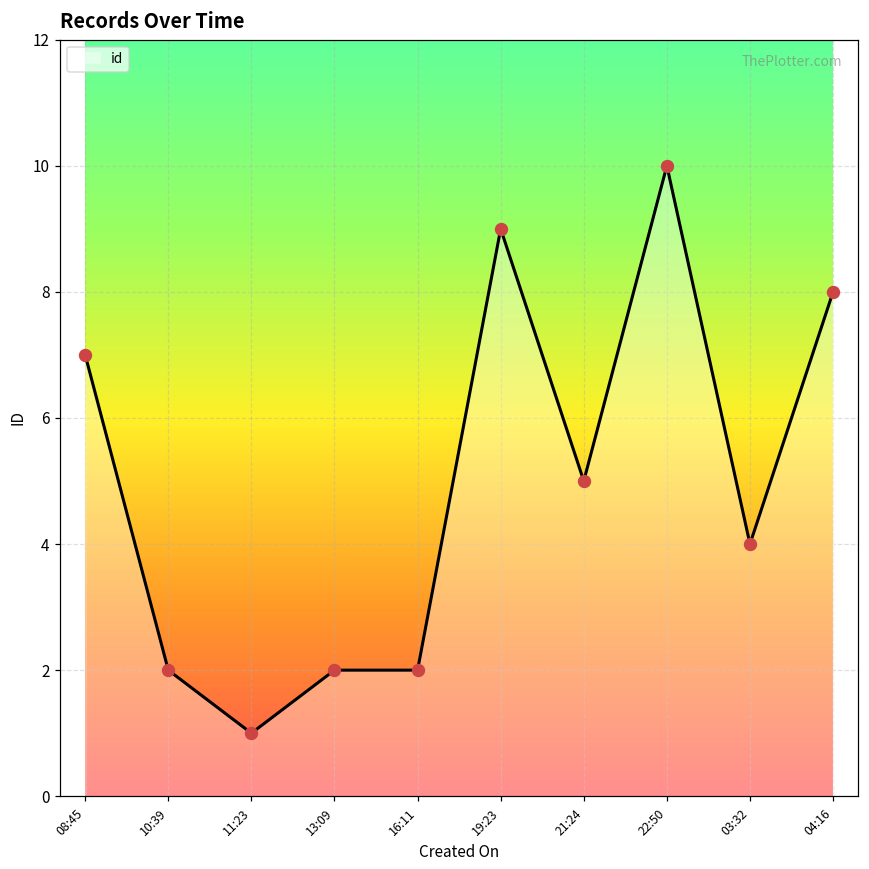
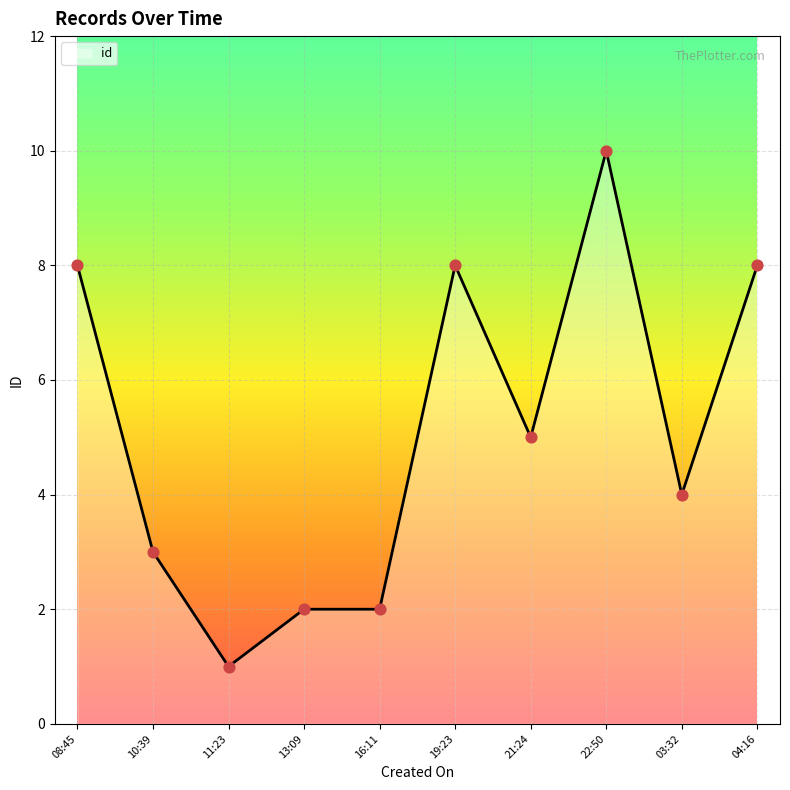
  {
-   "08:45": 7,
-   "10:39": 2,
+   "08:45": 8,
+   "10:39": 3,
    "11:23": 1,
    "13:09": 2,
    "16:11": 2,
-   "19:23": 9,
+   "19:23": 8,
    "21:24": 5,
    "22:50": 10,
    "03:32": 4,
    "04:16": 8
  }
